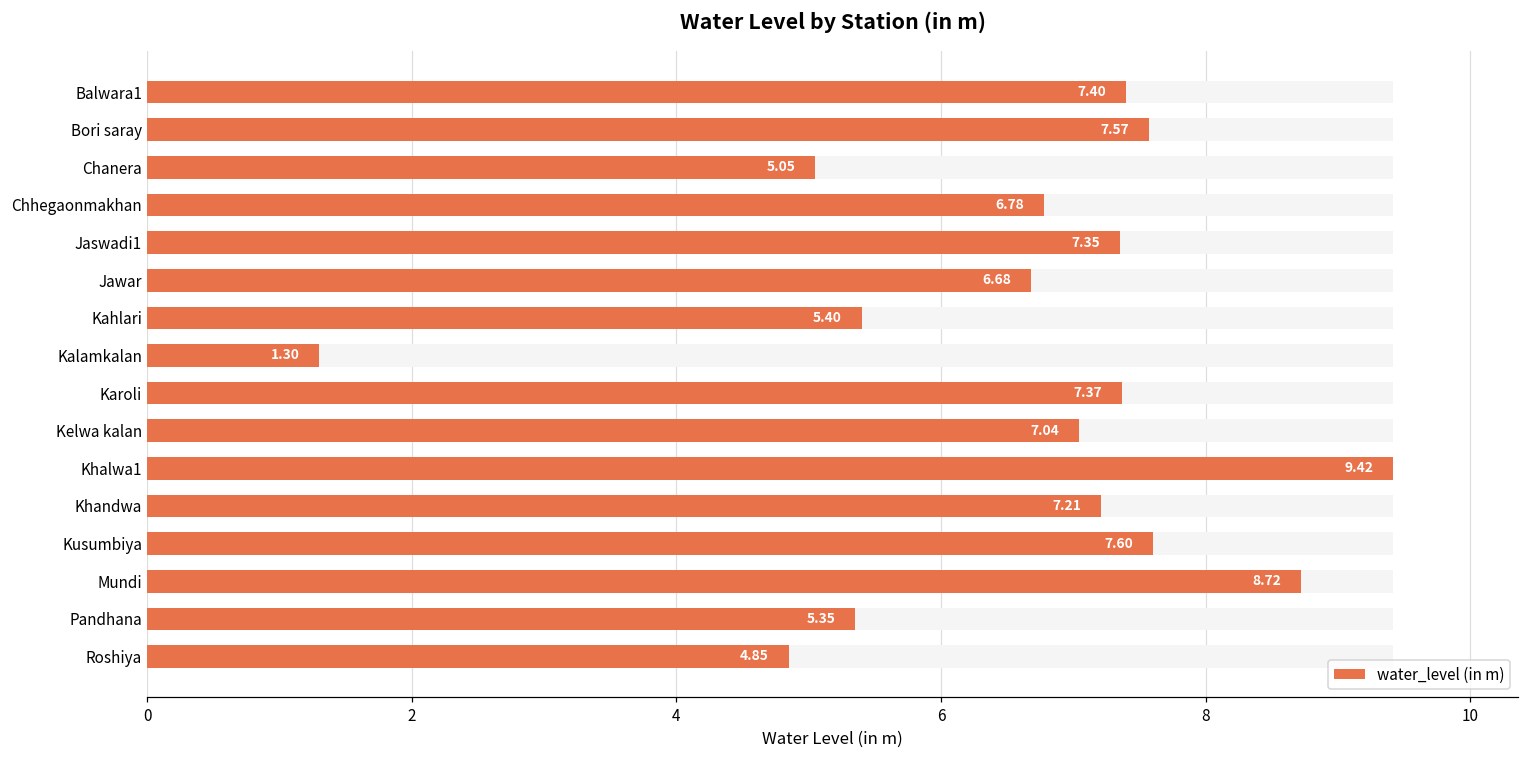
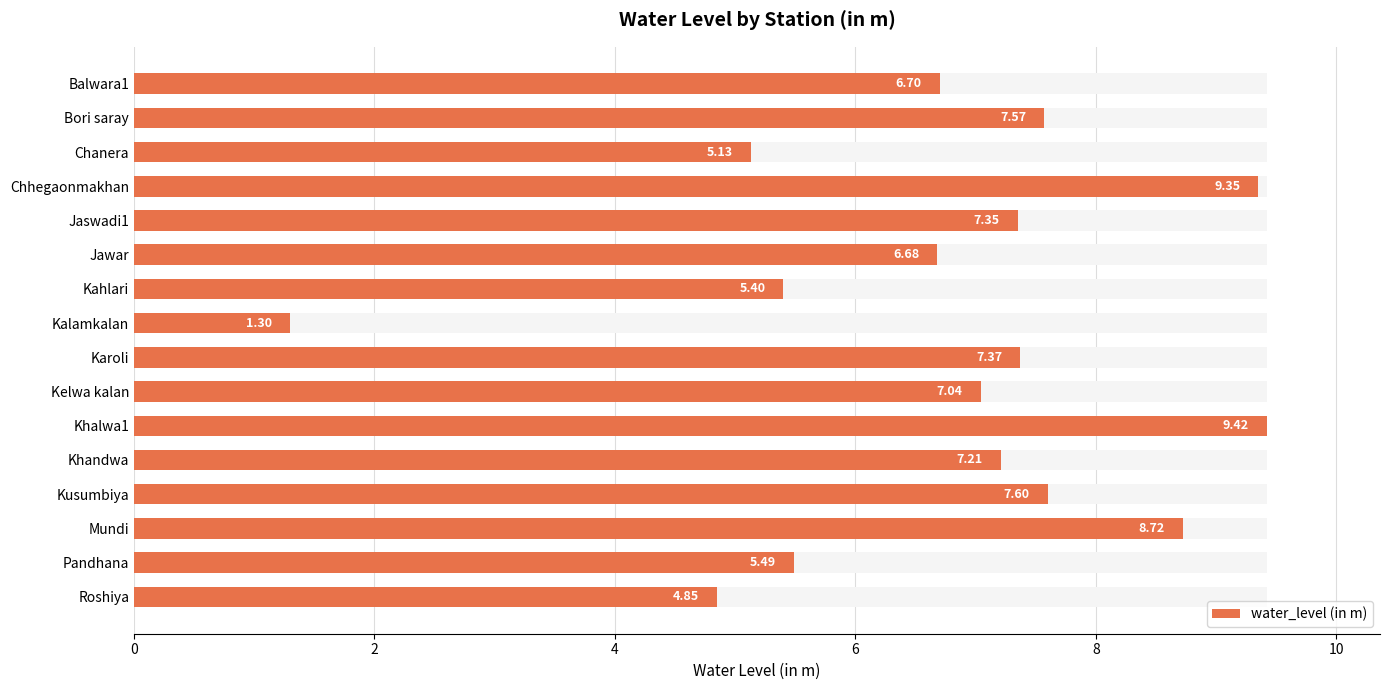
  {
    "water_level (in m)": {
-     "Balwara1": 7.40,
-     "Chanera": 5.05,
-     "Chhegaonmakhan": 6.78,
+     "Balwara1": 6.70,
+     "Chanera": 5.13,
+     "Chhegaonmakhan": 9.35,
      "Khalwa1": 9.42,
-     "Pandhana": 5.35
+     "Pandhana": 5.49
    }
  }
